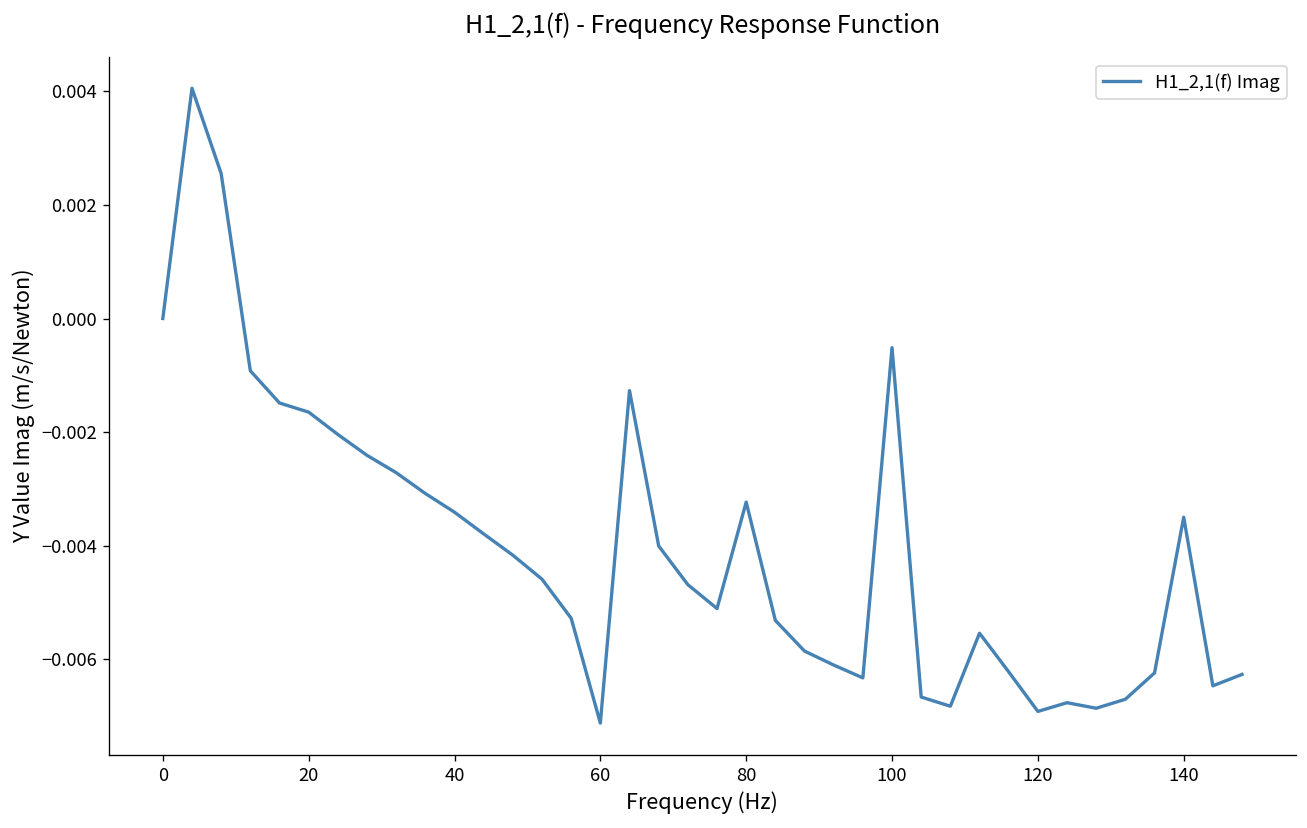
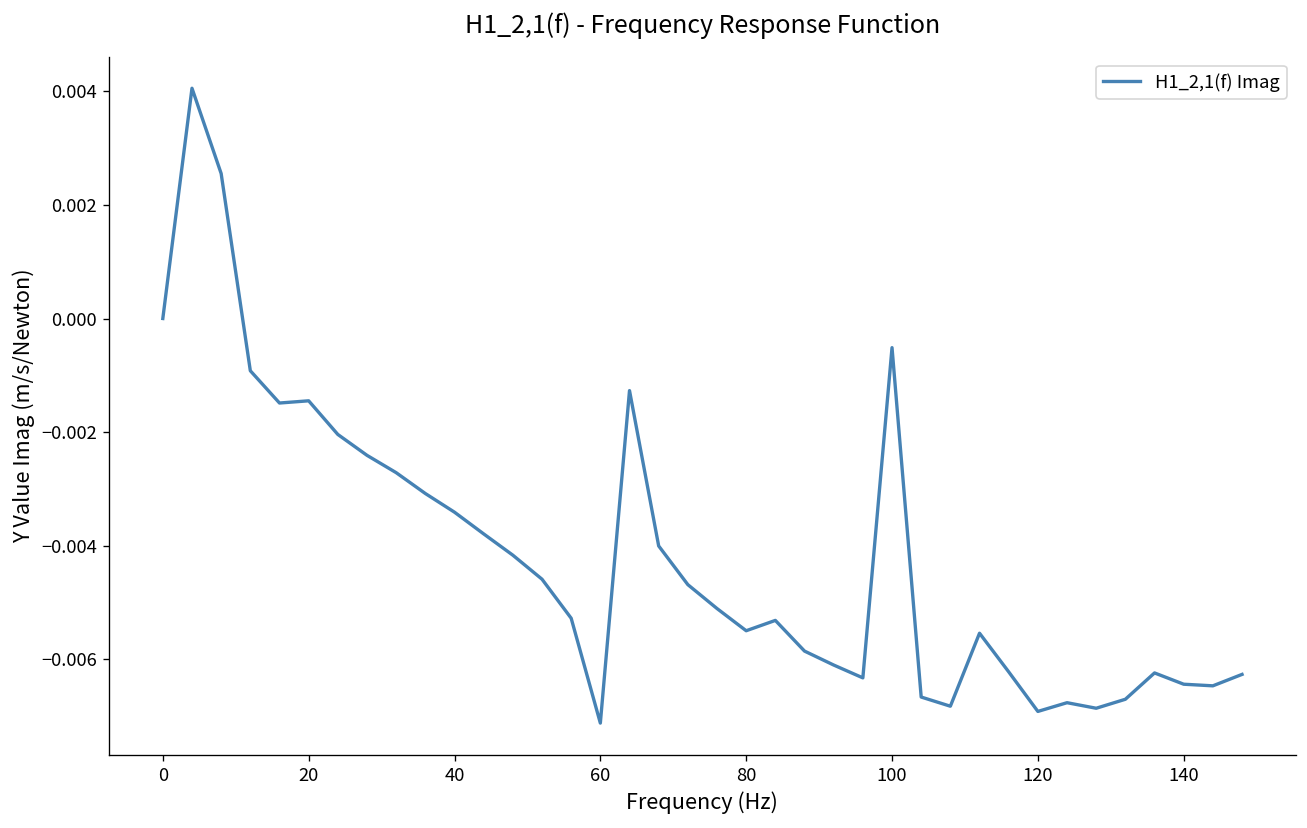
  {
    "0": 0.0000,
-   "20": -0.0016,
+   "20": -0.0014,
    "40": -0.0034,
    "60": -0.0071,
-   "80": -0.0032,
+   "80": -0.0055,
    "100": -0.0005,
    "120": -0.0069,
-   "140": -0.0035
+   "140": -0.0064
  }
